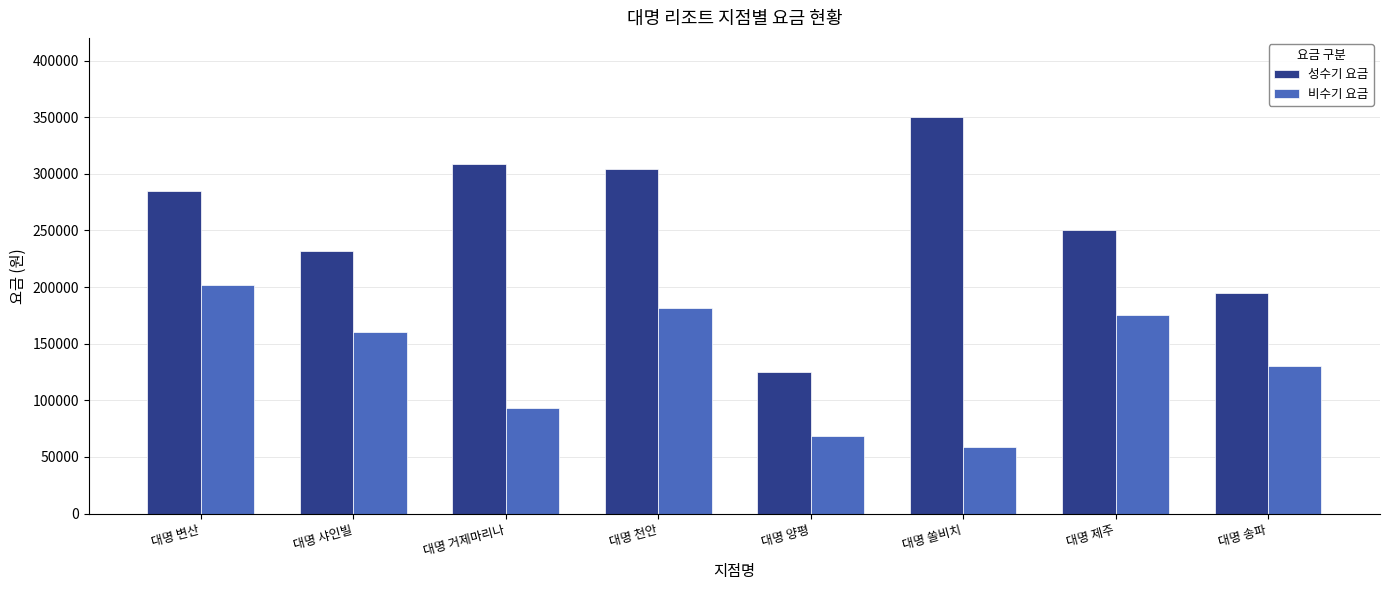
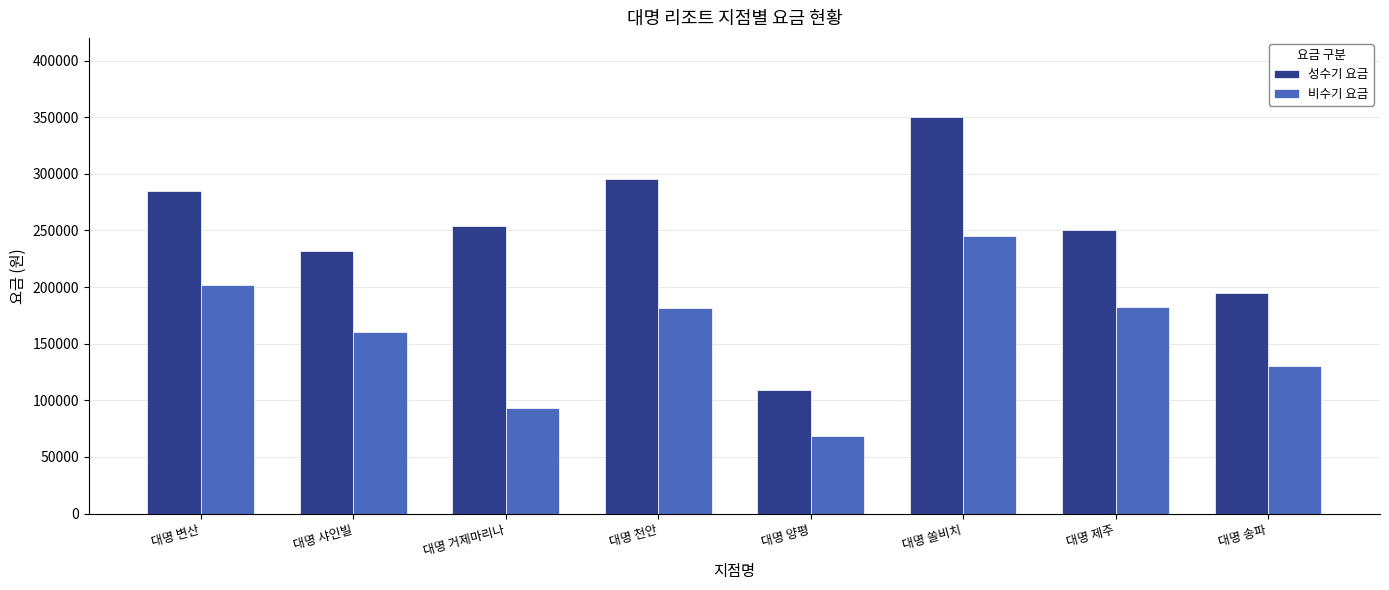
  {
    "성수기 요금": {
      "대명 변산": 285000,
      "대명 샤인빌": 232000,
-     "대명 거제마리나": 309000,
-     "대명 천안": 304000,
-     "대명 양평": 125000,
+     "대명 거제마리나": 254000,
+     "대명 천안": 295000,
+     "대명 양평": 109000,
      "대명 쏠비치": 350000,
      "대명 제주": 250000,
      "대명 송파": 195000
    },
    "비수기 요금": {
      "대명 변산": 202000,
      "대명 샤인빌": 160000,
      "대명 거제마리나": 93000,
      "대명 천안": 182000,
      "대명 양평": 68000,
-     "대명 쏠비치": 59000,
-     "대명 제주": 175000,
+     "대명 쏠비치": 245000,
+     "대명 제주": 182000,
      "대명 송파": 130000
    }
  }
